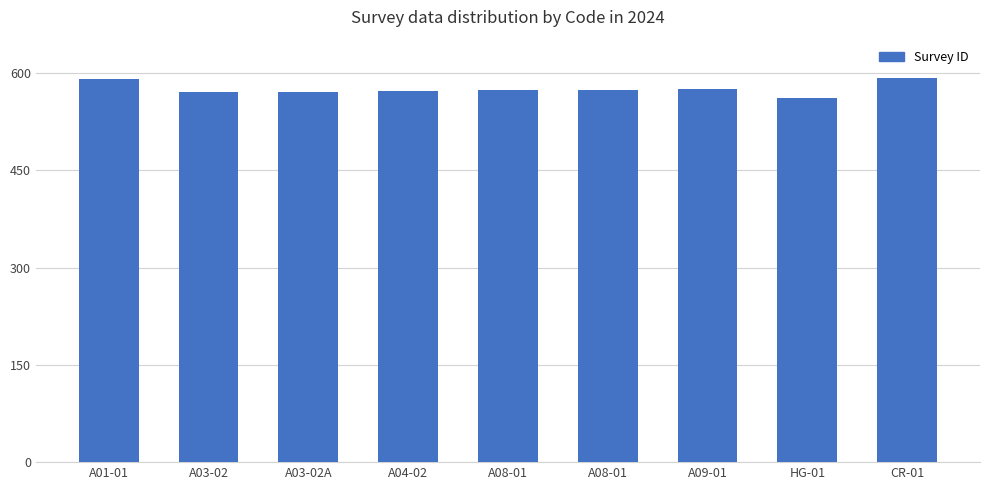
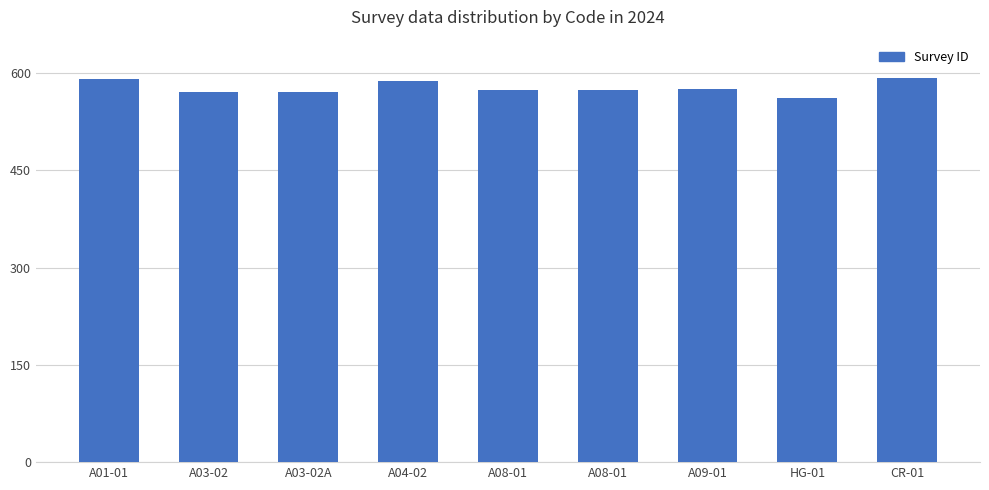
  {
    "A01-01": 590,
    "A03-02": 570,
    "A03-02A": 570,
-   "A04-02": 570,
+   "A04-02": 590,
    "A09-01": 580,
    "HG-01": 560,
    "CR-01": 590
  }
